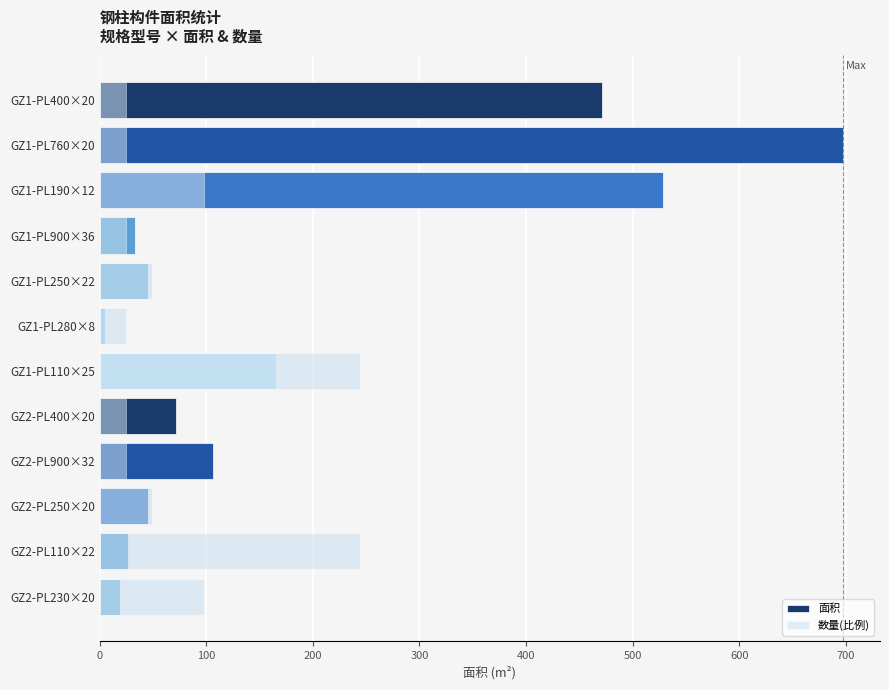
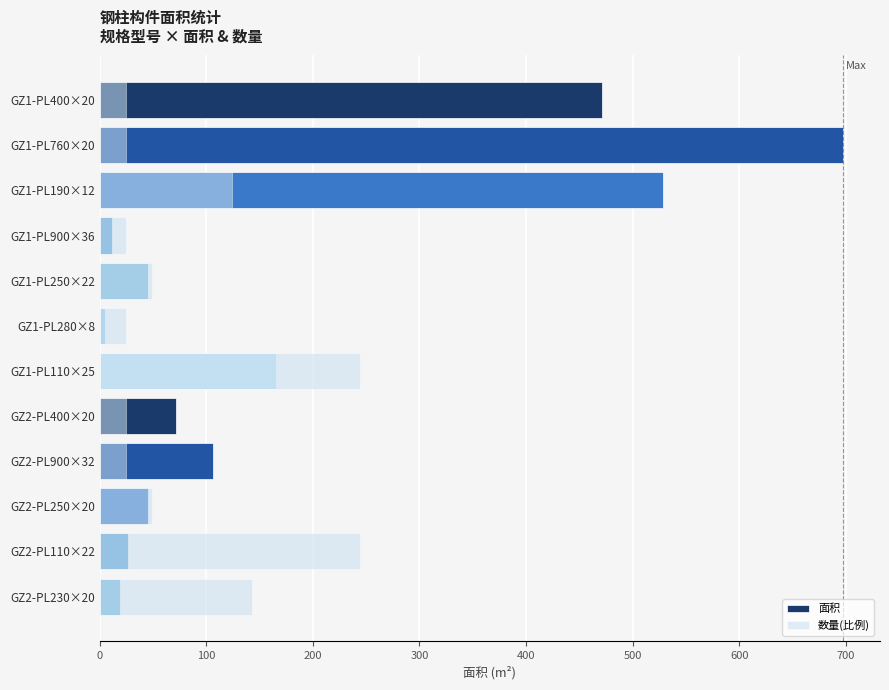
  {
    "面积": {
      "GZ1-PL400×20": 472,
      "GZ1-PL760×20": 697,
      "GZ1-PL190×12": 529,
-     "GZ1-PL900×36": 33,
+     "GZ1-PL900×36": 12,
      "GZ2-PL400×20": 72,
      "GZ2-PL900×32": 107
    },
    "数量(比例)": {
-     "GZ1-PL190×12": 98,
+     "GZ1-PL190×12": 124,
      "GZ1-PL250×22": 49,
      "GZ1-PL280×8": 24,
      "GZ1-PL110×25": 244,
      "GZ2-PL250×20": 49,
      "GZ2-PL110×22": 244,
-     "GZ2-PL230×20": 98
+     "GZ2-PL230×20": 143
    }
  }
